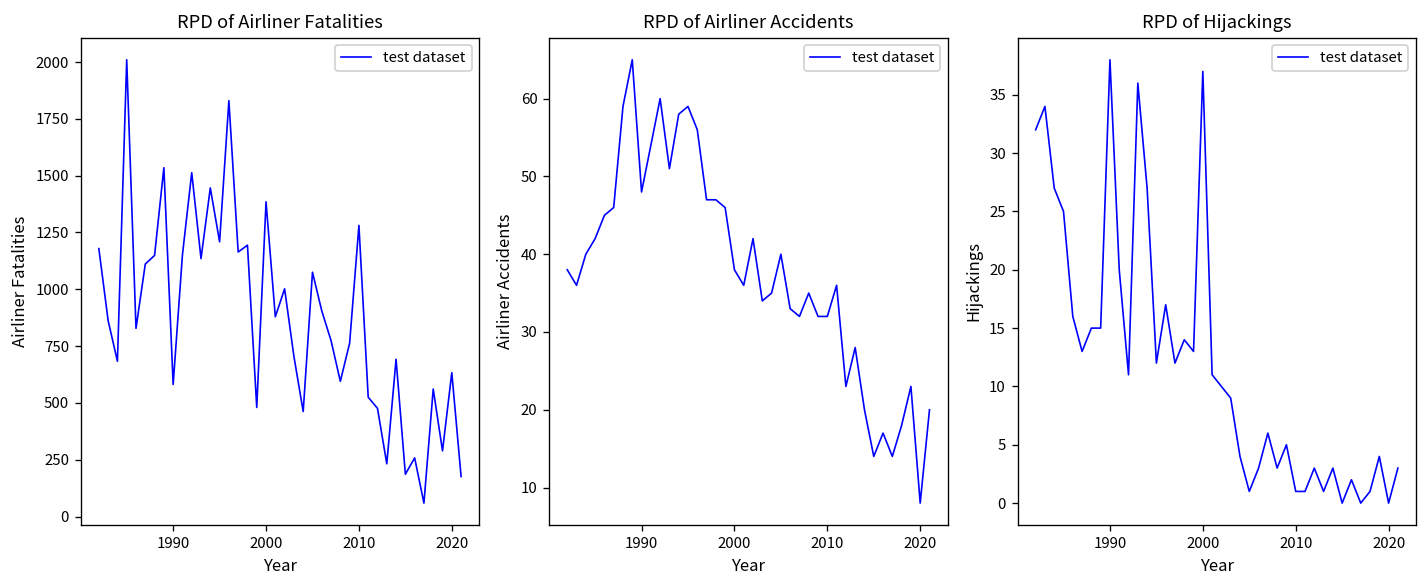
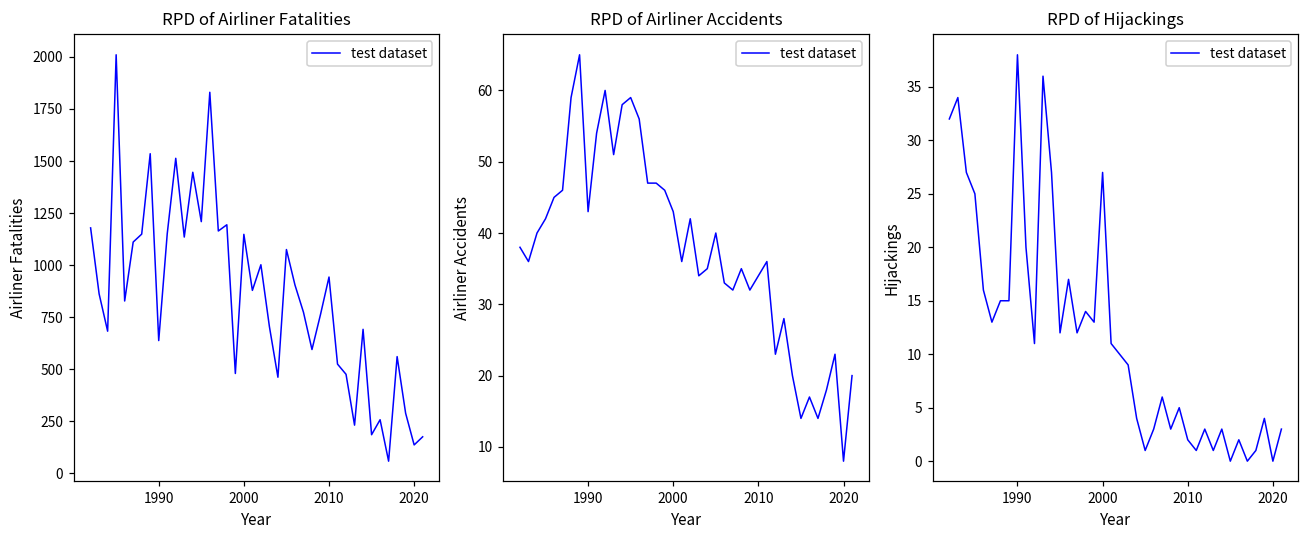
  {
    "RPD of Airliner Fatalities": {
-     "1990": 580,
-     "2000": 1390,
-     "2010": 1280,
-     "2020": 630
+     "1990": 640,
+     "2000": 1150,
+     "2010": 940,
+     "2020": 140
    },
    "RPD of Airliner Accidents": {
-     "1990": 48,
-     "2000": 38,
-     "2010": 32,
+     "1990": 43,
+     "2000": 43,
+     "2010": 34,
      "2020": 8
    },
    "RPD of Hijackings": {
      "1990": 38,
-     "2000": 37,
-     "2010": 1,
+     "2000": 27,
+     "2010": 2,
      "2020": 0
    }
  }
